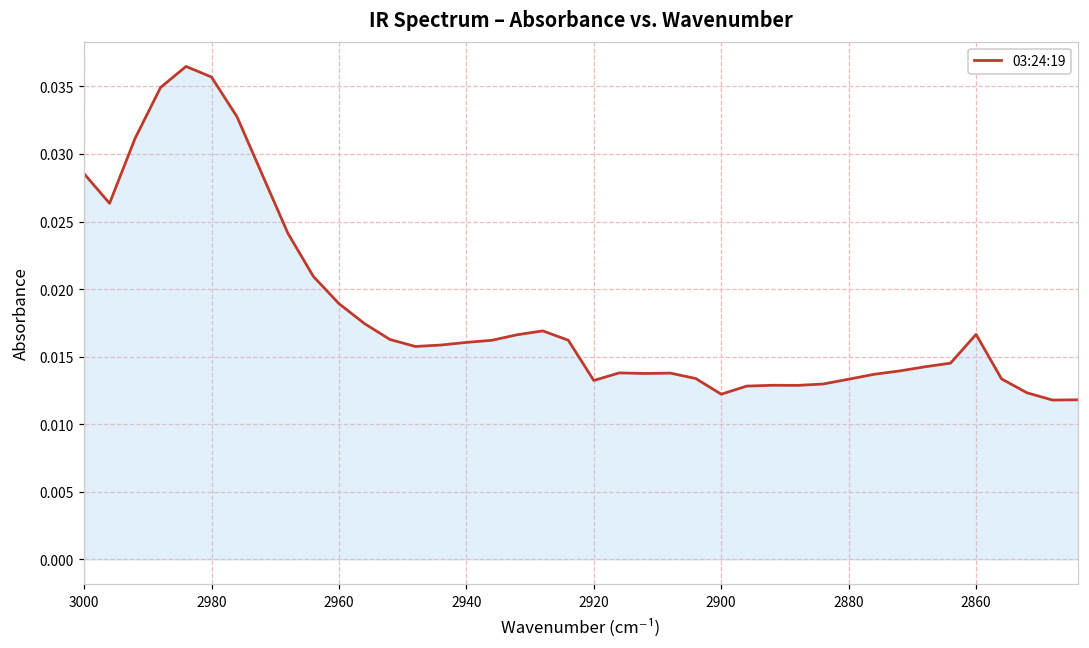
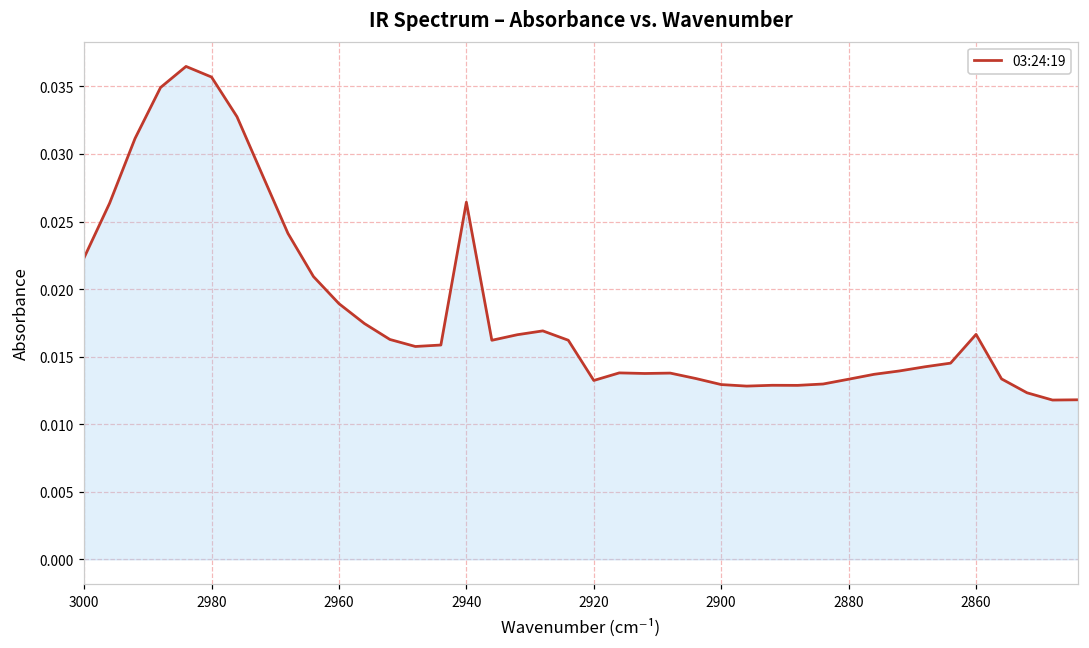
  {
-   "3000": 0.0285,
+   "3000": 0.0223,
    "2980": 0.0357,
    "2960": 0.0189,
-   "2940": 0.0161,
+   "2940": 0.0264,
    "2920": 0.0132,
-   "2900": 0.0122,
+   "2900": 0.0129,
    "2880": 0.0133,
    "2860": 0.0166
  }
